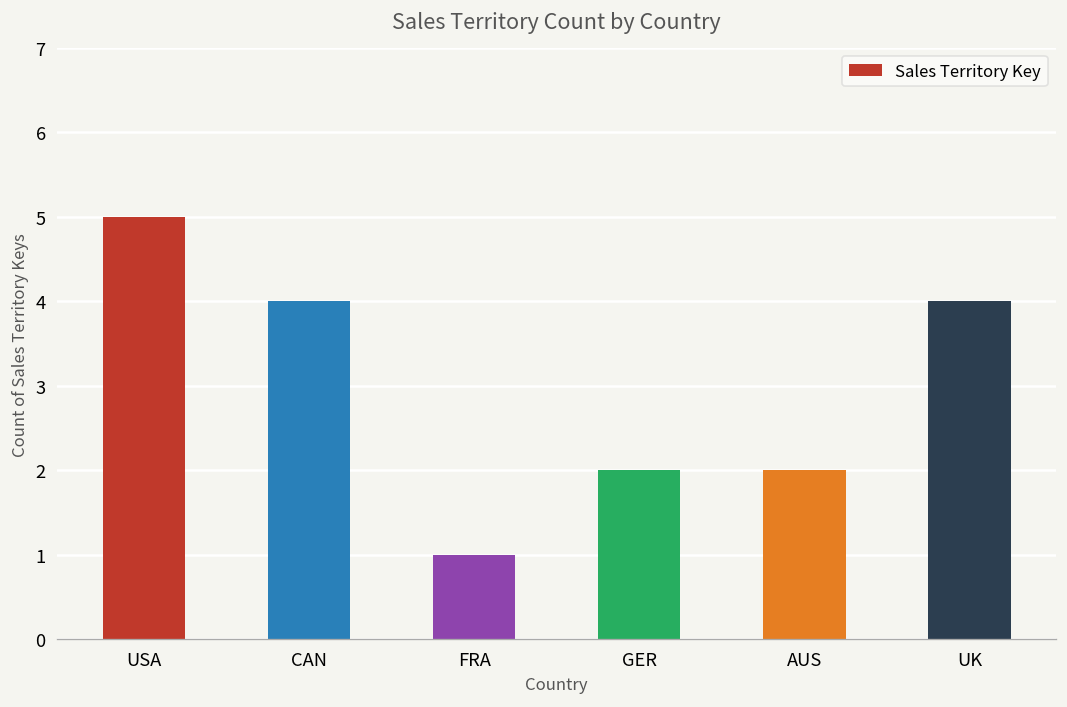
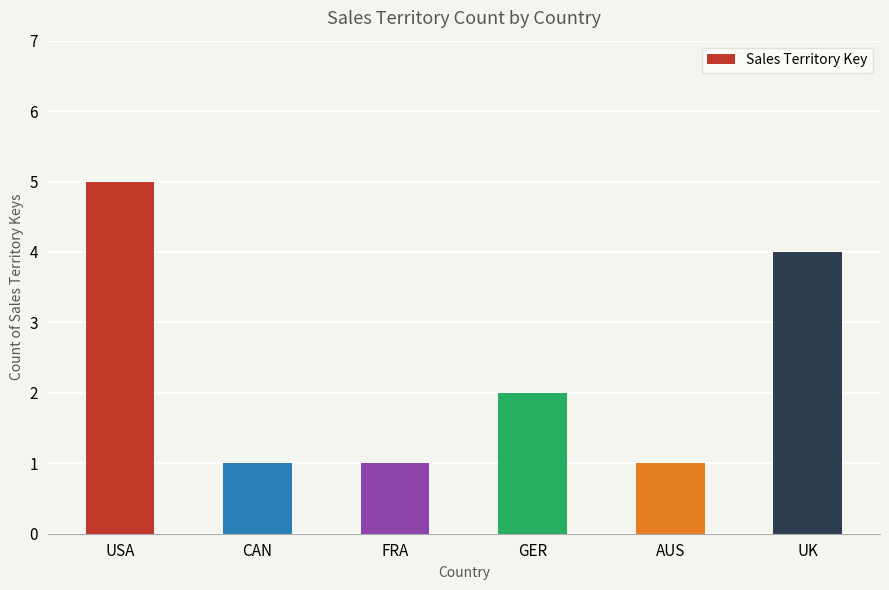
  {
    "USA": 5,
-   "CAN": 4,
+   "CAN": 1,
    "FRA": 1,
    "GER": 2,
-   "AUS": 2,
+   "AUS": 1,
    "UK": 4
  }
